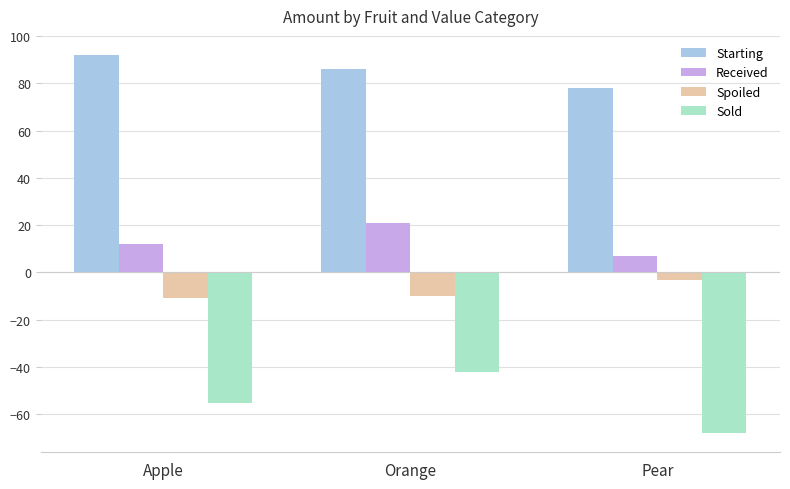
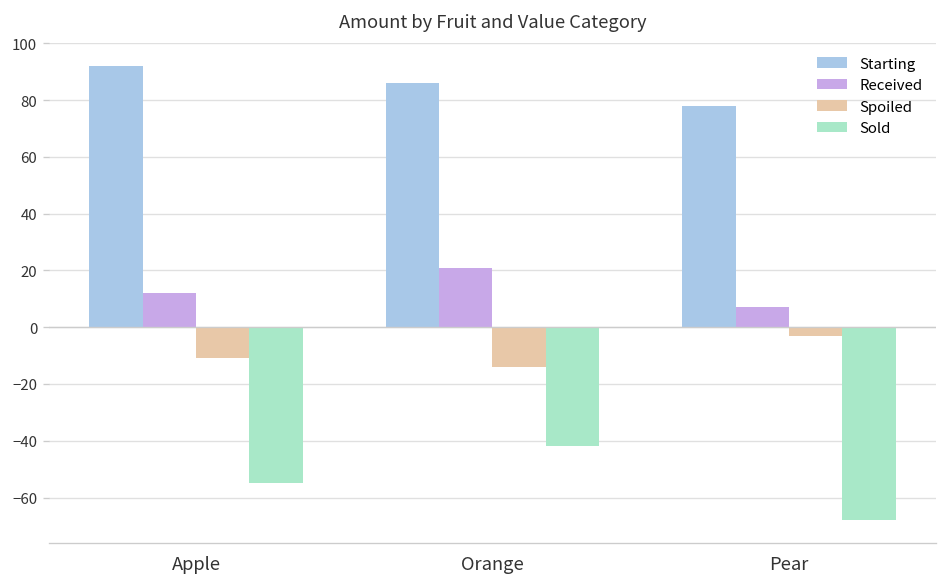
  {
    "Spoiled": {
      "Apple": -11,
-     "Orange": -10,
+     "Orange": -14,
      "Pear": -3
    }
  }
